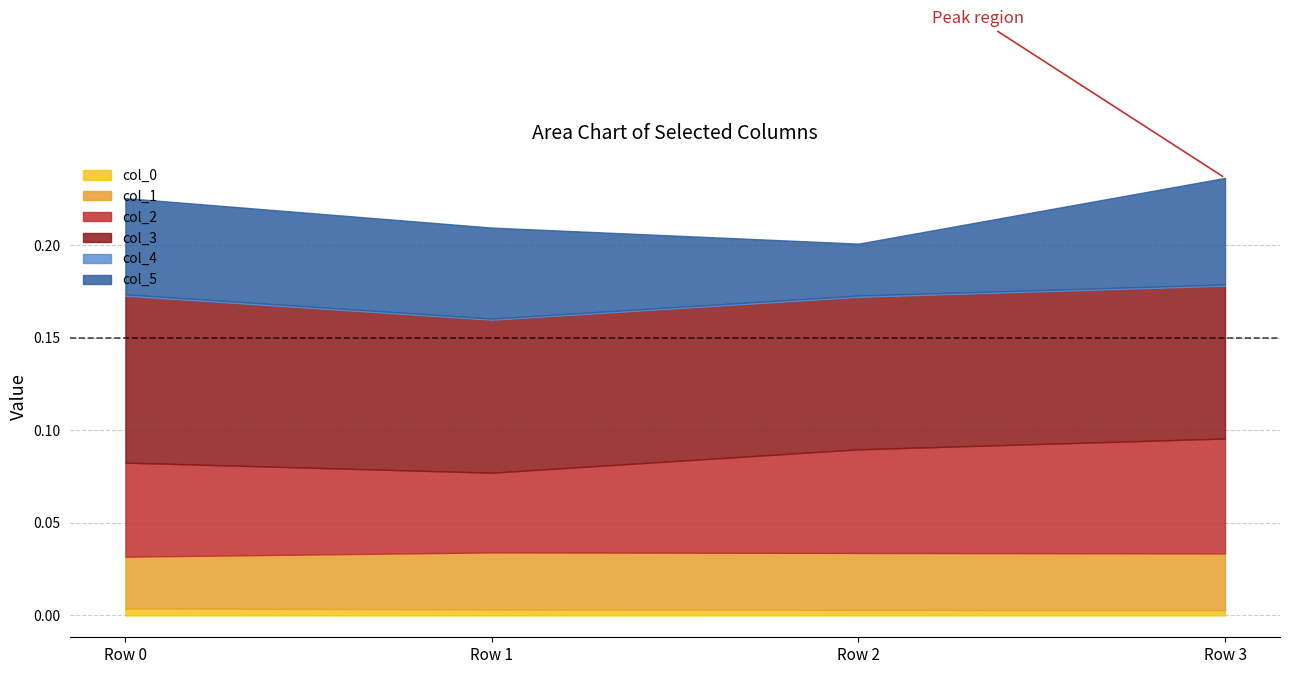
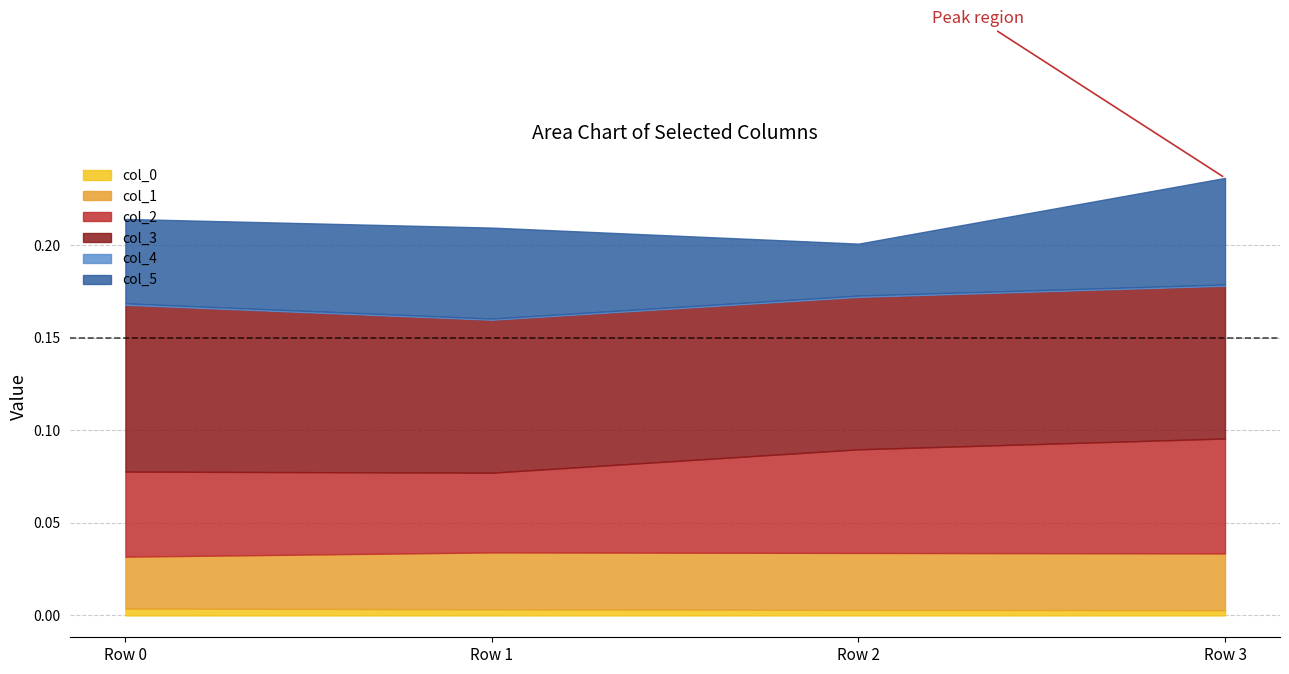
  {
    "col_2": {
-     "Row 0": 0.051,
+     "Row 0": 0.046,
      "Row 1": 0.043,
      "Row 2": 0.056,
      "Row 3": 0.062
    },
    "col_5": {
-     "Row 0": 0.052,
+     "Row 0": 0.046,
      "Row 1": 0.049,
      "Row 2": 0.028,
      "Row 3": 0.058
    }
  }
